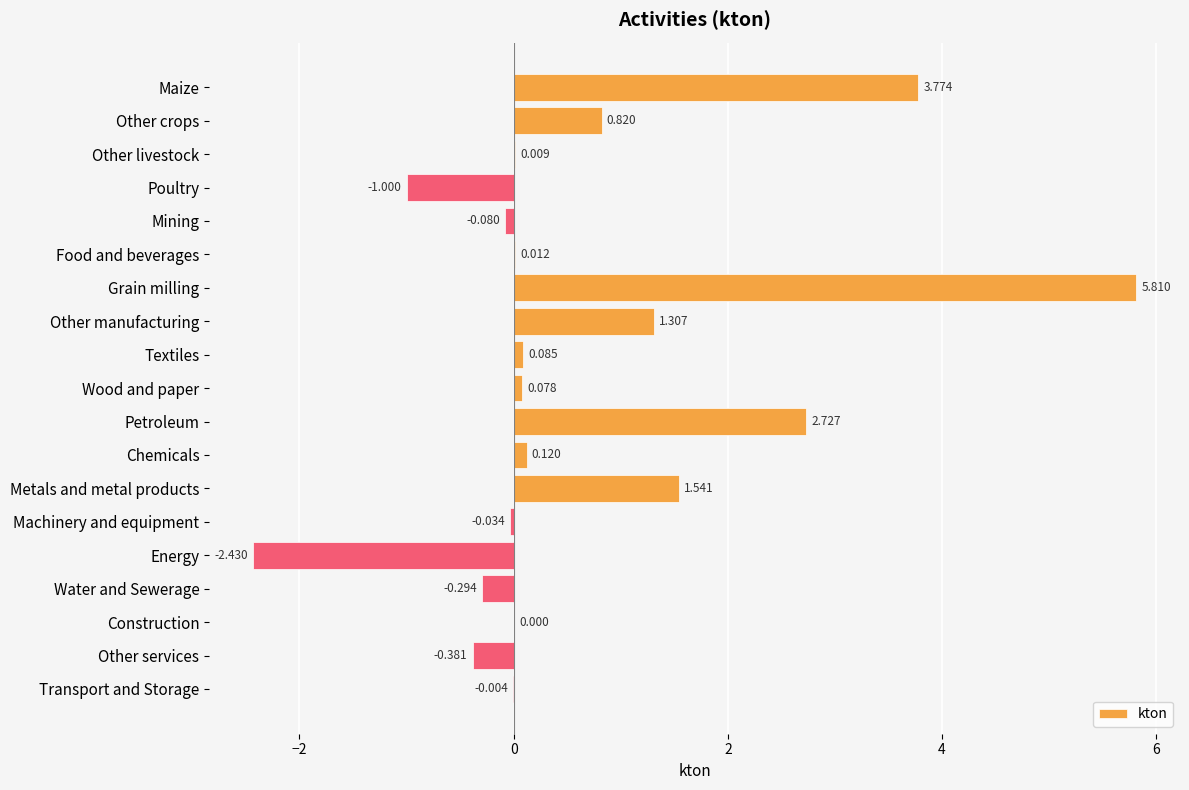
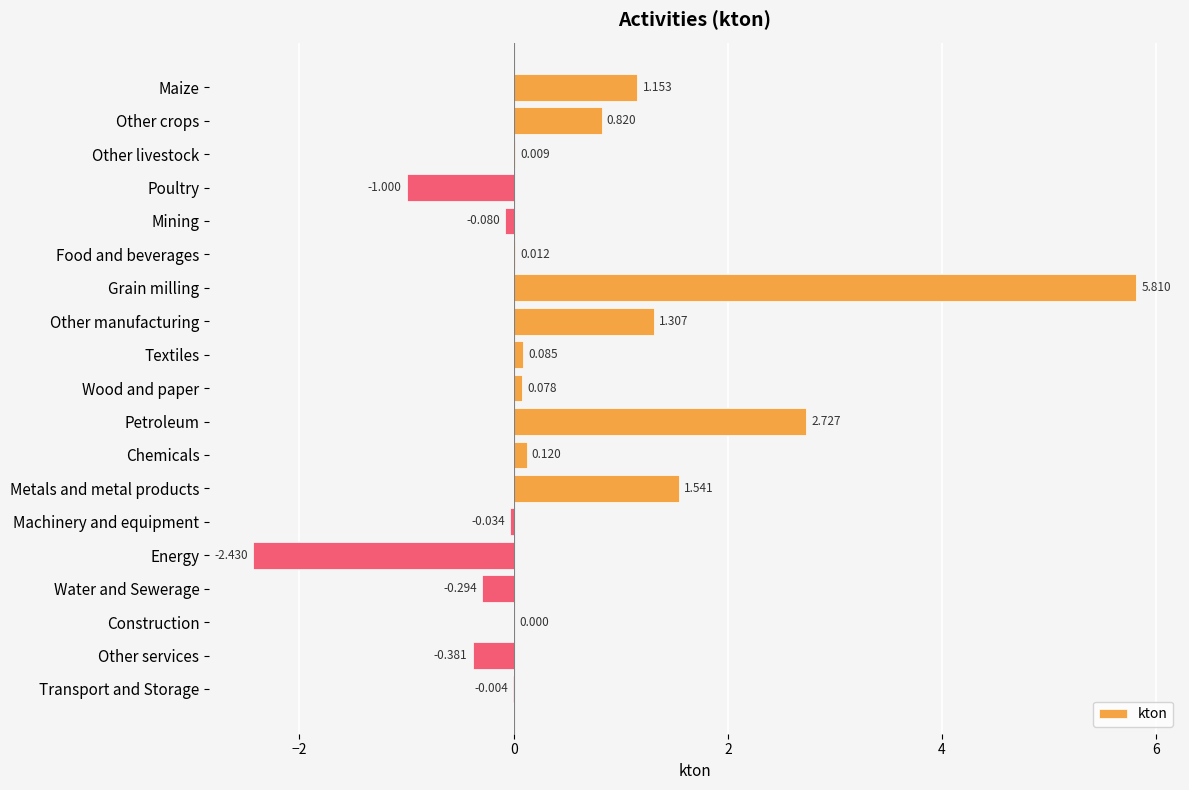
  {
-   "Maize": 3.774,
+   "Maize": 1.153,
    "Other crops": 0.820,
    "Other livestock": 0.009,
    "Poultry": -1.000,
    "Mining": -0.080,
    "Food and beverages": 0.012,
    "Grain milling": 5.810,
    "Other manufacturing": 1.307,
    "Textiles": 0.085,
    "Wood and paper": 0.078,
    "Petroleum": 2.727,
    "Chemicals": 0.120,
    "Metals and metal products": 1.541,
    "Machinery and equipment": -0.034,
    "Energy": -2.430,
    "Water and Sewerage": -0.294,
    "Construction": 0.000,
    "Other services": -0.381,
    "Transport and Storage": -0.004
  }
